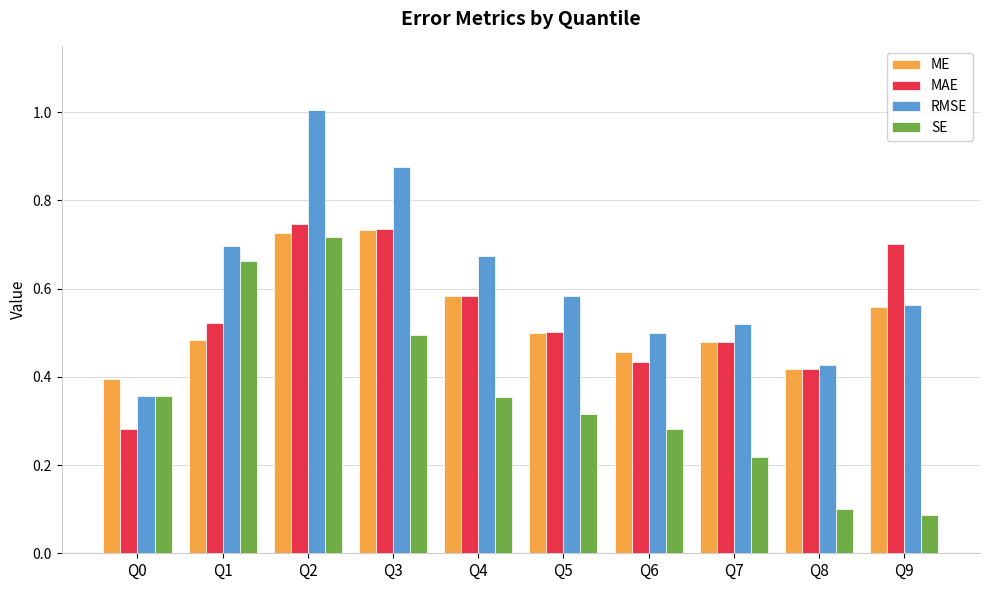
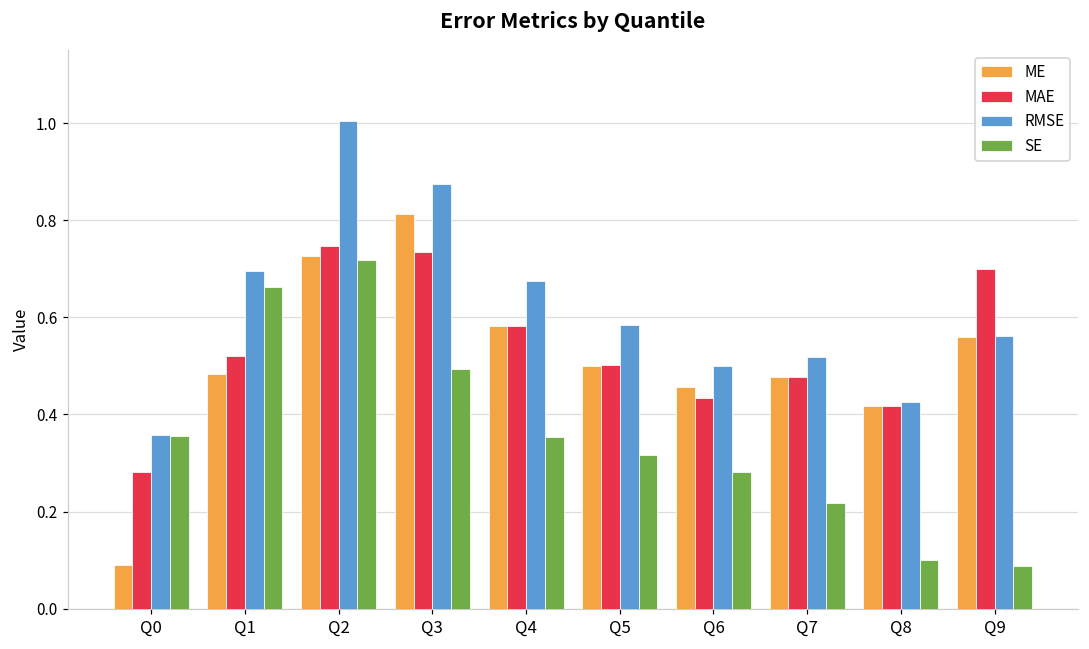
  {
    "ME": {
-     "Q0": 0.40,
+     "Q0": 0.09,
      "Q1": 0.48,
      "Q2": 0.73,
-     "Q3": 0.73,
+     "Q3": 0.81,
      "Q4": 0.58,
      "Q5": 0.50,
      "Q6": 0.46,
      "Q7": 0.48,
      "Q8": 0.42,
      "Q9": 0.56
    },
    "MAE": {
      "Q0": 0.28,
      "Q1": 0.52,
      "Q2": 0.75,
      "Q3": 0.74,
      "Q4": 0.58,
      "Q5": 0.50,
      "Q6": 0.43,
      "Q7": 0.48,
      "Q8": 0.42,
      "Q9": 0.70
    },
    "RMSE": {
      "Q0": 0.36,
      "Q1": 0.70,
      "Q2": 1.01,
      "Q3": 0.87,
      "Q4": 0.67,
      "Q5": 0.58,
      "Q6": 0.50,
      "Q7": 0.52,
      "Q8": 0.43,
      "Q9": 0.56
    },
    "SE": {
      "Q0": 0.36,
      "Q1": 0.66,
      "Q2": 0.72,
      "Q3": 0.49,
      "Q4": 0.35,
      "Q5": 0.32,
      "Q6": 0.28,
      "Q7": 0.22,
      "Q8": 0.10,
      "Q9": 0.09
    }
  }
